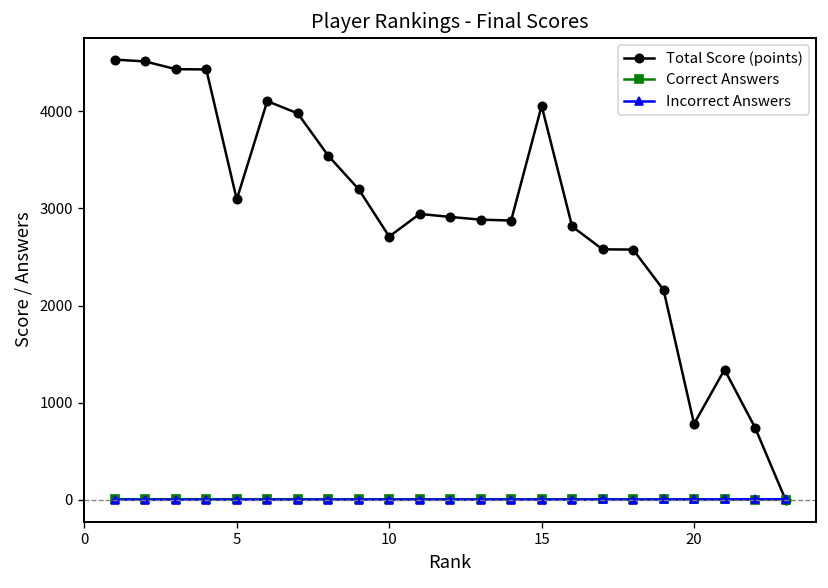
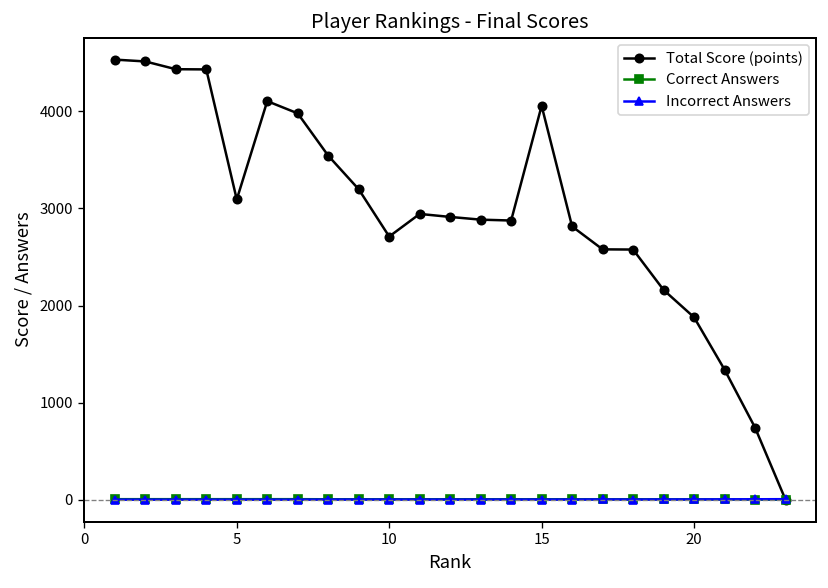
  {
    "Total Score (points)": {
      "5": 3100,
      "10": 2700,
      "15": 4100,
-     "20": 800
+     "20": 1900
    },
    "Incorrect Answers": {
      "5": 0,
      "10": 0,
      "15": 0,
      "20": 0
    }
  }
